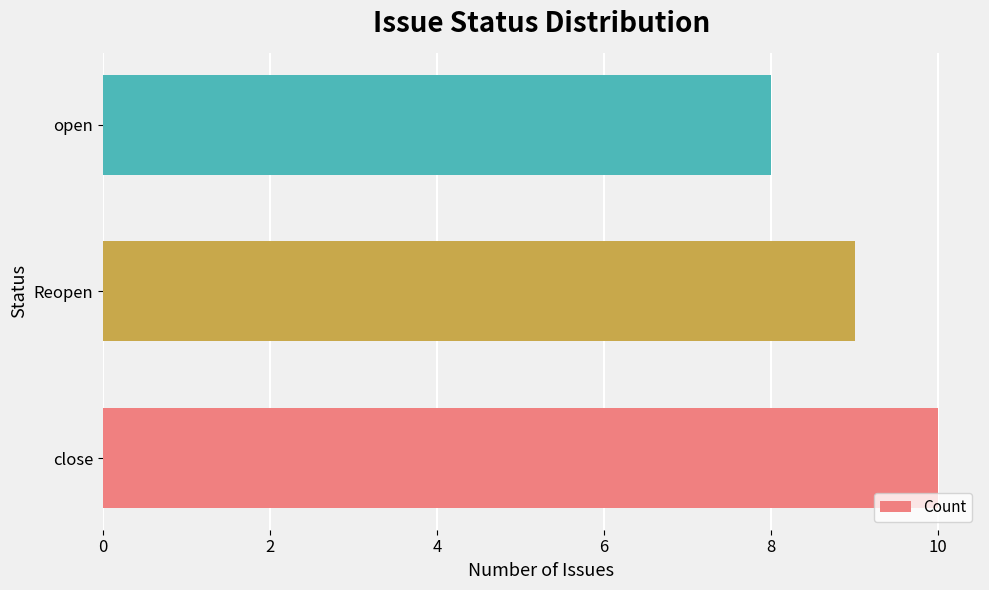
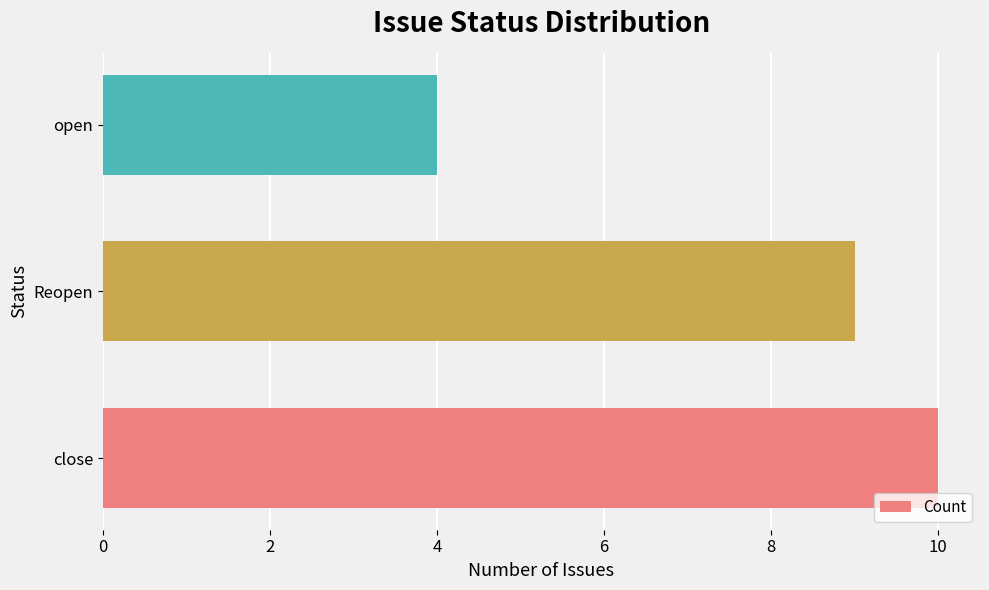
  {
-   "open": 8,
+   "open": 4,
    "Reopen": 9,
    "close": 10
  }
